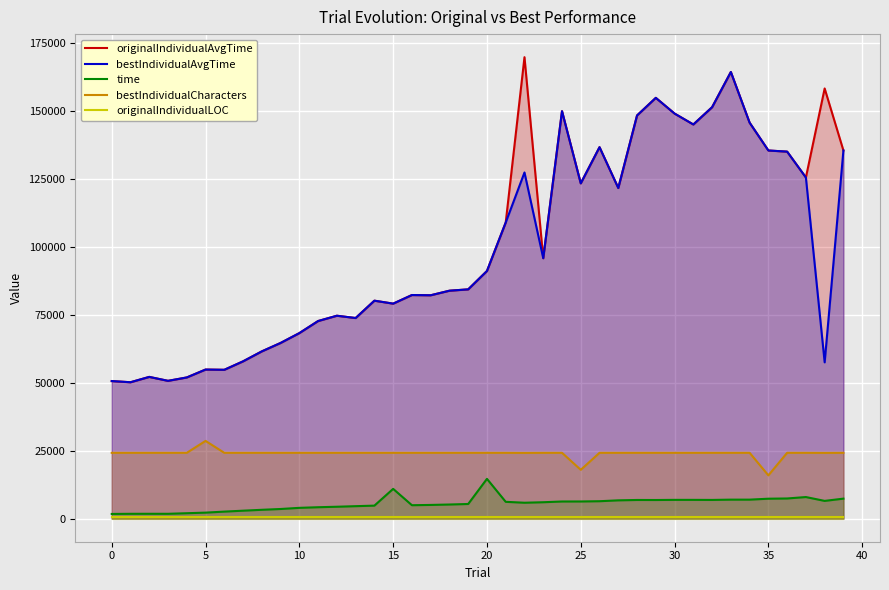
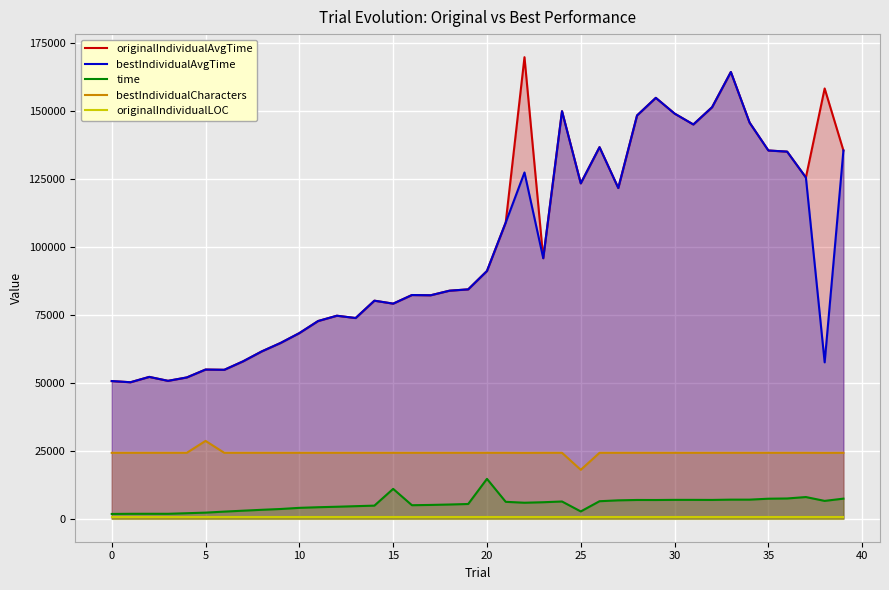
  {
    "time": {
      "0": 2000,
      "5": 2000,
      "10": 4000,
      "15": 11000,
      "20": 15000,
-     "25": 6000,
+     "25": 3000,
      "30": 7000,
      "35": 7000
    },
    "bestIndividualCharacters": {
      "0": 24000,
      "5": 29000,
      "10": 24000,
      "15": 24000,
      "20": 24000,
      "25": 18000,
      "30": 24000,
-     "35": 16000
+     "35": 24000
    },
    "originalIndividualLOC": {
      "0": 1000,
      "5": 1000,
      "10": 1000,
      "15": 1000,
      "20": 1000,
      "25": 1000,
      "30": 1000,
      "35": 1000
    }
  }
